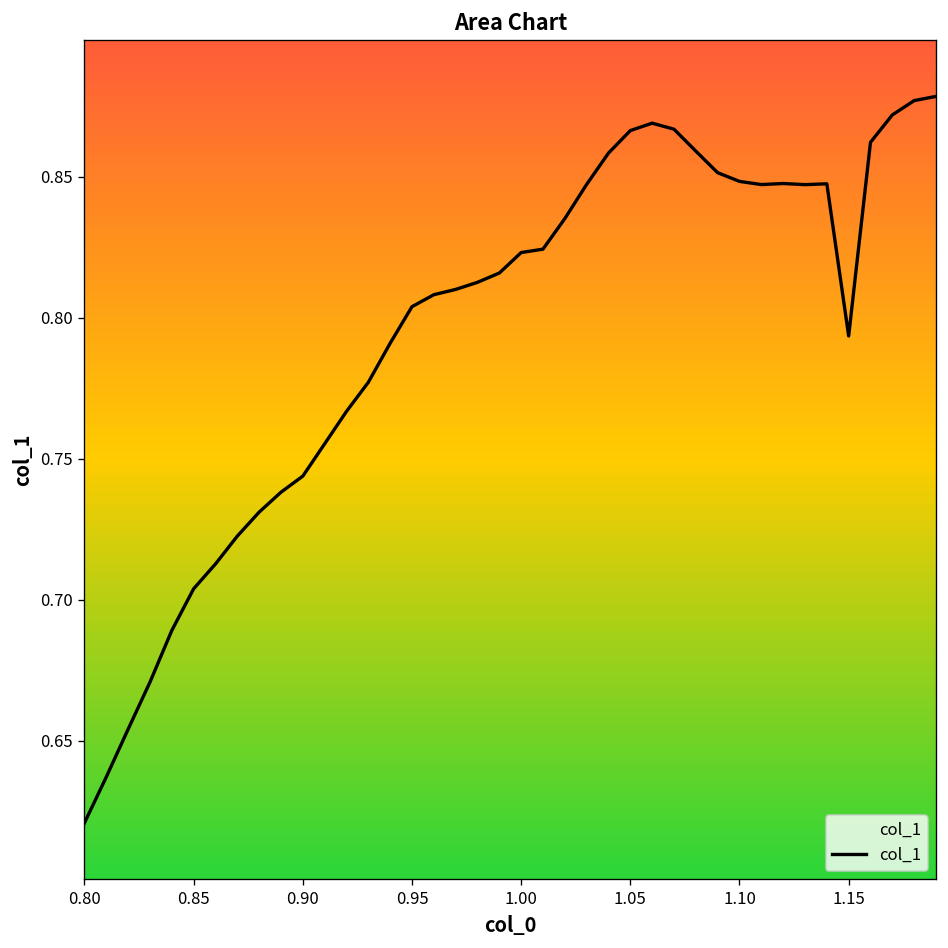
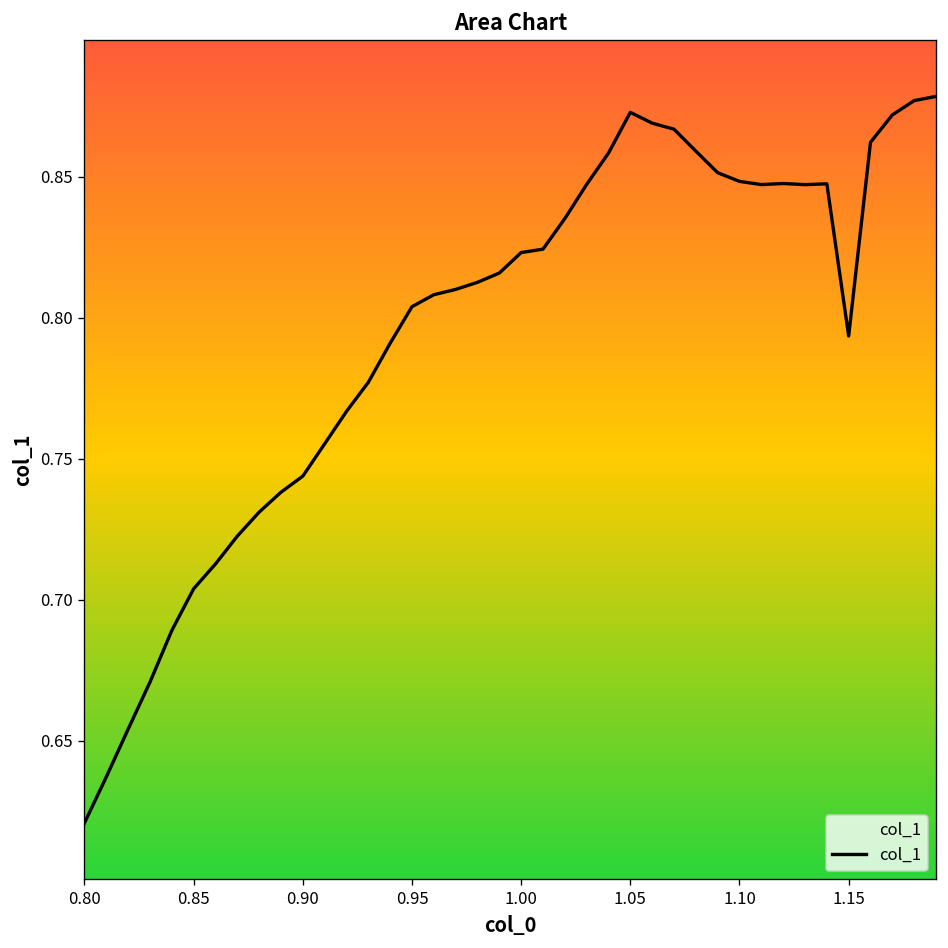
  {
    "0.80": 0.621,
    "0.85": 0.704,
    "0.90": 0.744,
    "0.95": 0.804,
    "1.00": 0.823,
-   "1.05": 0.866,
+   "1.05": 0.873,
    "1.10": 0.848,
    "1.15": 0.794
  }
